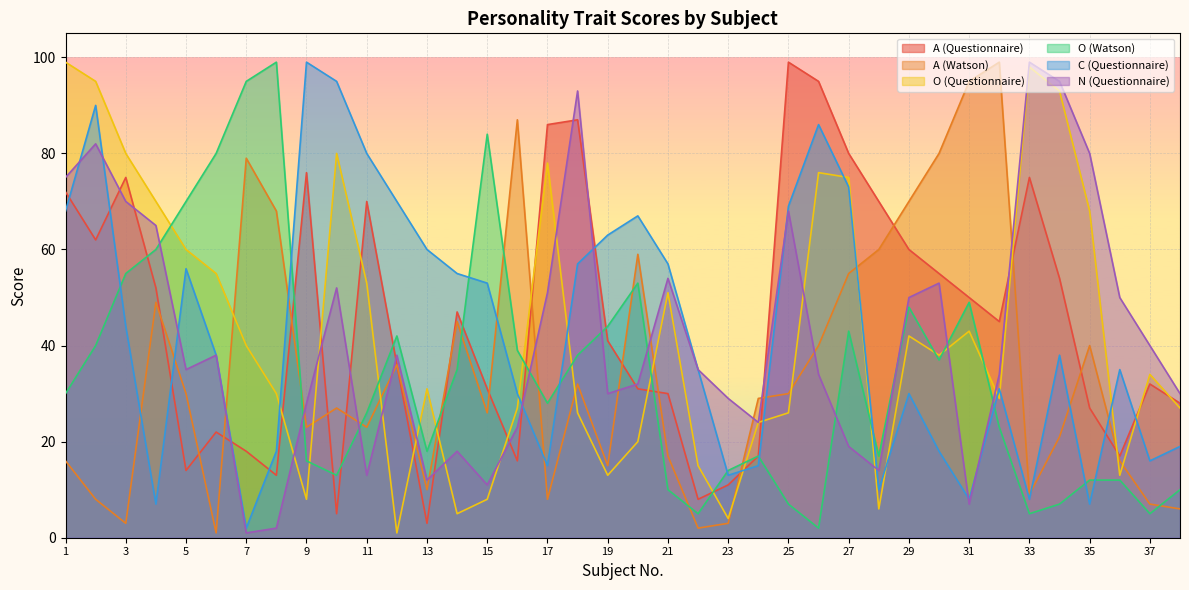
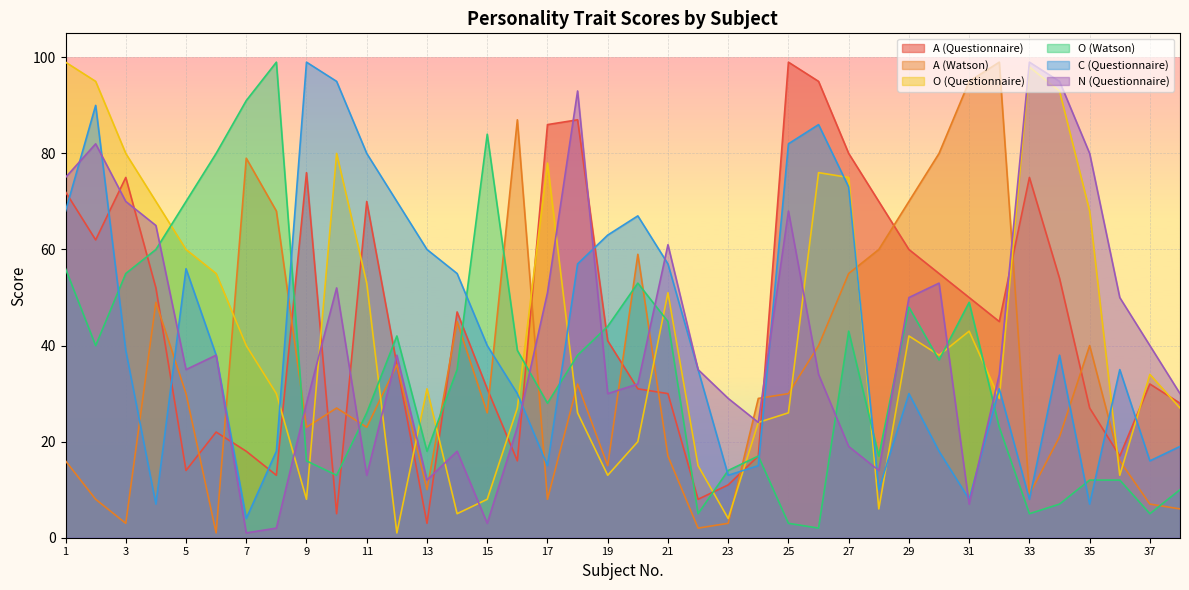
  {
    "O (Watson)": {
-     "1": 30,
+     "1": 56,
      "3": 55,
      "5": 70,
-     "7": 95,
+     "7": 91,
      "9": 16,
      "11": 26,
      "13": 18,
      "15": 84,
      "17": 28,
      "19": 44,
-     "21": 10,
+     "21": 45,
      "23": 14,
-     "25": 7,
+     "25": 3,
      "27": 43,
      "29": 48,
      "31": 49,
      "33": 5,
      "35": 12,
      "37": 5
    },
    "C (Questionnaire)": {
      "1": 68,
-     "3": 44,
+     "3": 39,
      "5": 56,
-     "7": 2,
+     "7": 4,
      "9": 99,
      "11": 80,
      "13": 60,
-     "15": 53,
+     "15": 40,
      "17": 15,
      "19": 63,
      "21": 57,
      "23": 13,
-     "25": 69,
+     "25": 82,
      "27": 73,
      "29": 30,
      "31": 8,
      "33": 8,
      "35": 7,
      "37": 16
    },
    "N (Questionnaire)": {
      "1": 75,
      "3": 70,
      "5": 35,
      "7": 1,
      "9": 28,
      "11": 13,
      "13": 12,
-     "15": 11,
+     "15": 3,
      "17": 51,
      "19": 30,
-     "21": 54,
+     "21": 61,
      "23": 29,
      "25": 68,
      "27": 19,
      "29": 50,
      "31": 7,
      "35": 80,
      "37": 40
    }
  }
